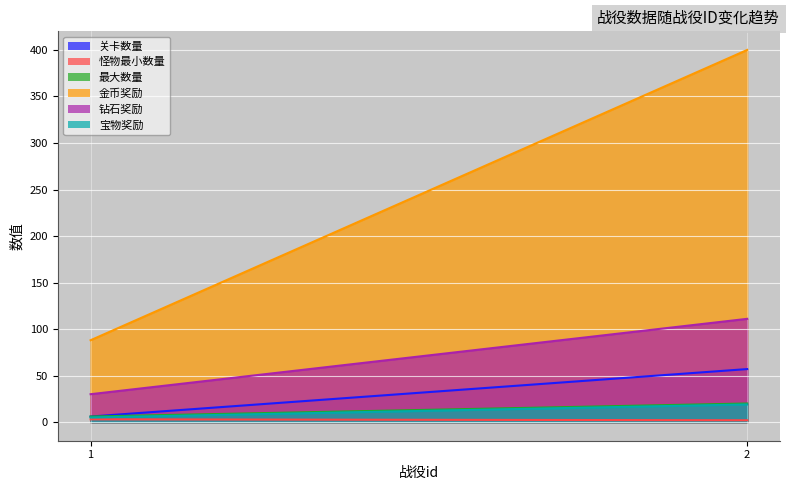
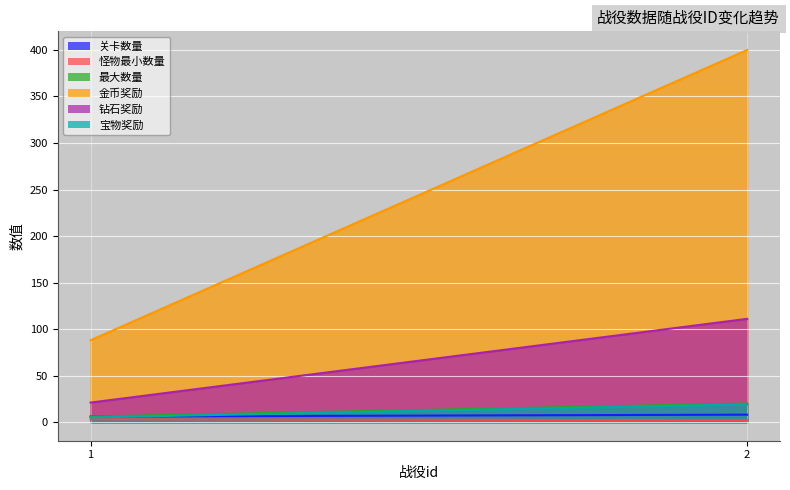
  {
    "关卡数量": {
-     "2": 60
+     "2": 10
    },
    "怪物最小数量": {
      "2": 0
    },
    "金币奖励": {
      "1": 90,
      "2": 400
    },
    "钻石奖励": {
-     "1": 30,
+     "1": 20,
      "2": 110
    }
  }
